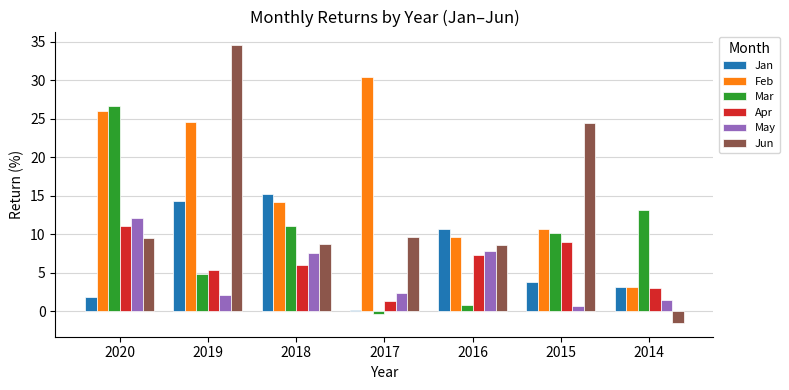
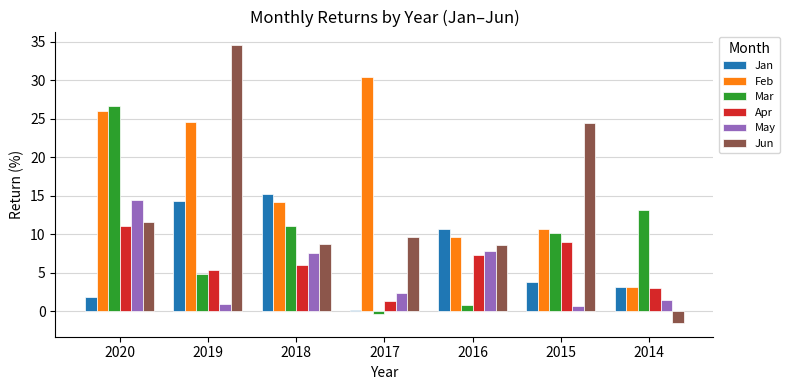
  {
    "Jan": {
      "2020": 2,
      "2019": 14,
      "2018": 15,
      "2016": 11,
      "2015": 4,
      "2014": 3
    },
    "Feb": {
      "2020": 26,
      "2019": 25,
      "2018": 14,
      "2017": 30,
      "2016": 10,
      "2015": 11,
      "2014": 3
    },
    "Mar": {
      "2020": 27,
      "2019": 5,
      "2018": 11,
      "2017": 0,
      "2016": 1,
      "2015": 10,
      "2014": 13
    },
    "Apr": {
      "2020": 11,
      "2019": 5,
      "2018": 6,
      "2017": 1,
      "2016": 7,
      "2015": 9,
      "2014": 3
    },
    "May": {
-     "2020": 12,
-     "2019": 2,
+     "2020": 14,
+     "2019": 1,
      "2018": 8,
      "2017": 2,
      "2016": 8,
      "2015": 1,
      "2014": 1
    },
    "Jun": {
-     "2020": 9,
+     "2020": 12,
      "2019": 35,
      "2018": 9,
      "2017": 10,
      "2016": 9,
      "2015": 24,
      "2014": -2
    }
  }
